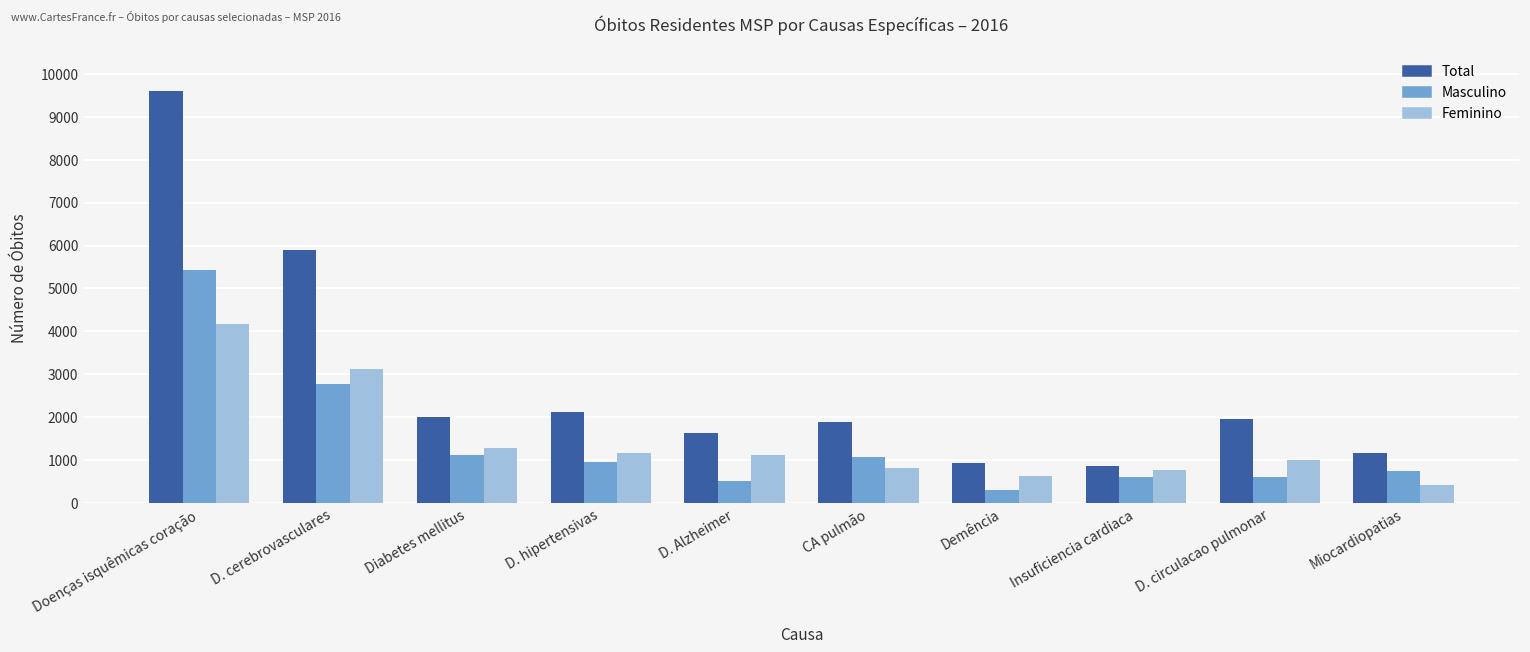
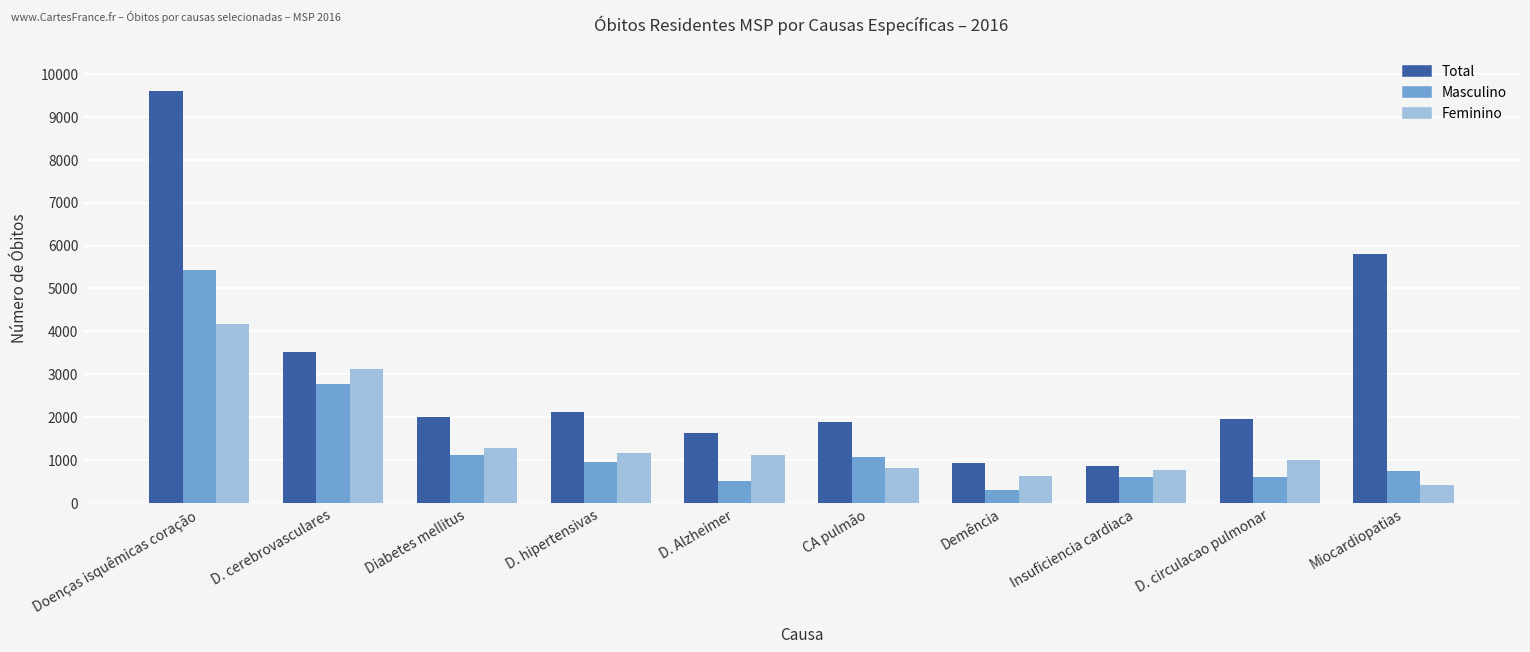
  {
    "Total": {
      "Doenças isquêmicas coração": 9600,
-     "D. cerebrovasculares": 5900,
+     "D. cerebrovasculares": 3500,
      "Diabetes mellitus": 2000,
      "D. hipertensivas": 2100,
      "D. Alzheimer": 1600,
      "CA pulmão": 1900,
      "Demência": 900,
      "Insuficiencia cardiaca": 900,
      "D. circulacao pulmonar": 1900,
-     "Miocardiopatias": 1200
+     "Miocardiopatias": 5800
    }
  }
